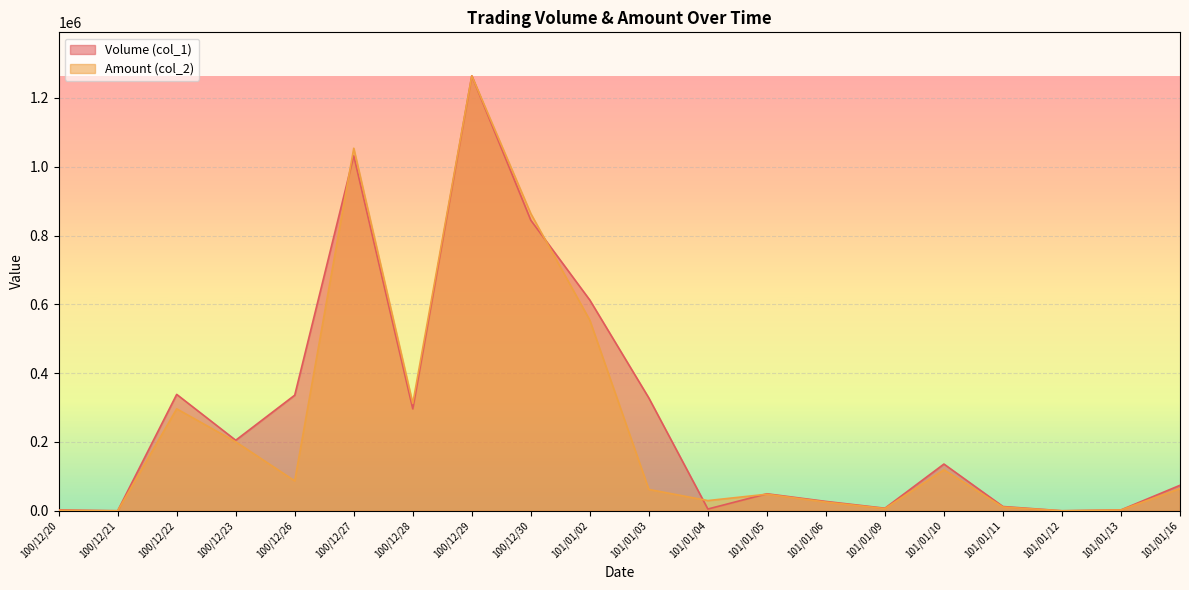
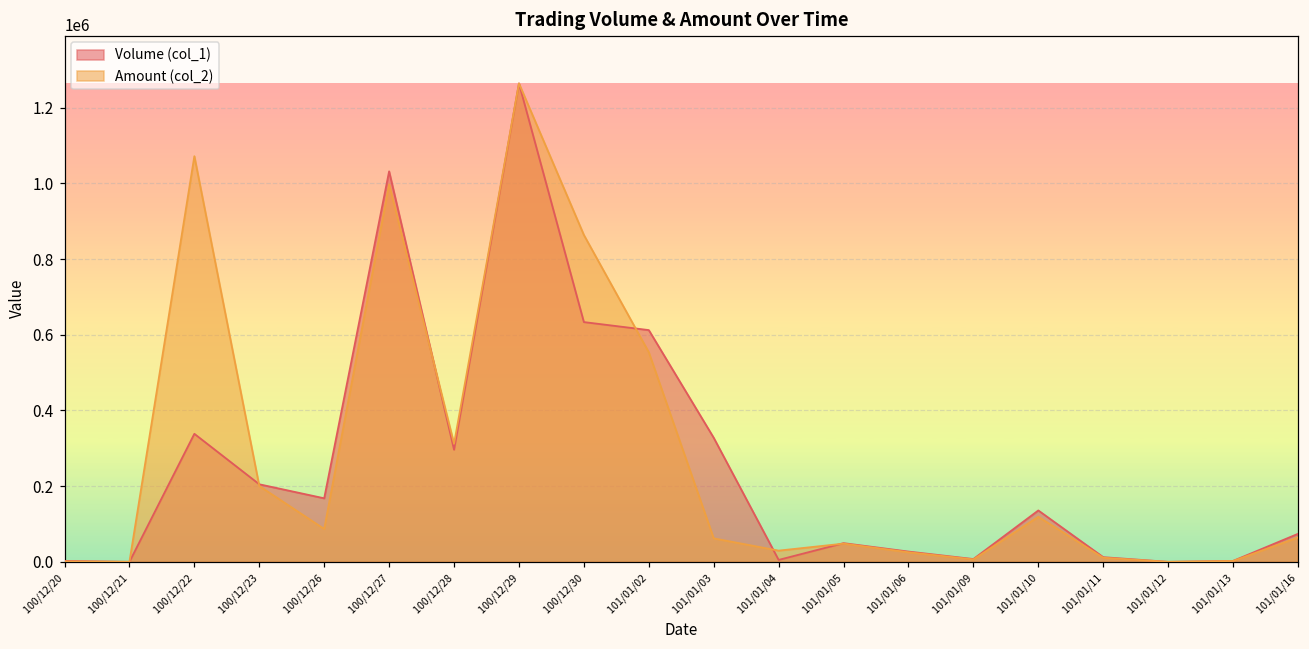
  {
    "Volume (col_1)": {
      "100/12/22": 340000,
-     "100/12/26": 340000,
+     "100/12/26": 170000,
      "100/12/27": 1030000,
      "100/12/28": 300000,
-     "100/12/30": 840000,
+     "100/12/30": 630000,
      "101/01/02": 610000,
      "101/01/03": 330000,
      "101/01/04": 10000,
      "101/01/10": 140000,
      "101/01/16": 70000
    },
    "Amount (col_2)": {
-     "100/12/22": 300000,
+     "100/12/22": 1070000,
      "100/12/26": 90000,
-     "100/12/27": 1050000,
+     "100/12/27": 1000000,
      "100/12/28": 310000,
      "100/12/30": 860000,
      "101/01/02": 550000,
      "101/01/03": 60000,
      "101/01/04": 30000,
      "101/01/10": 120000,
      "101/01/16": 60000
    }
  }
